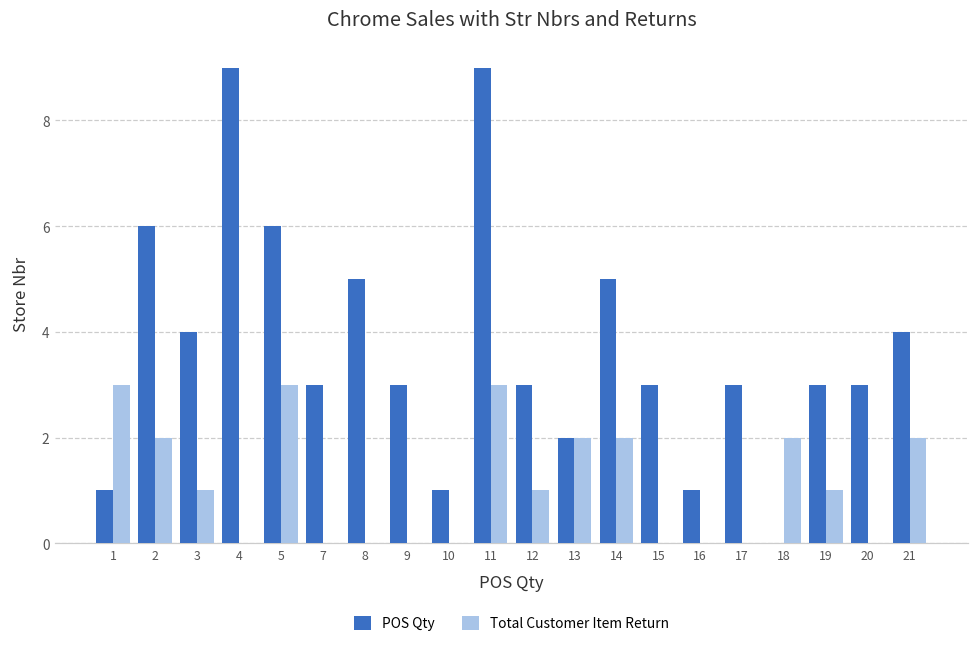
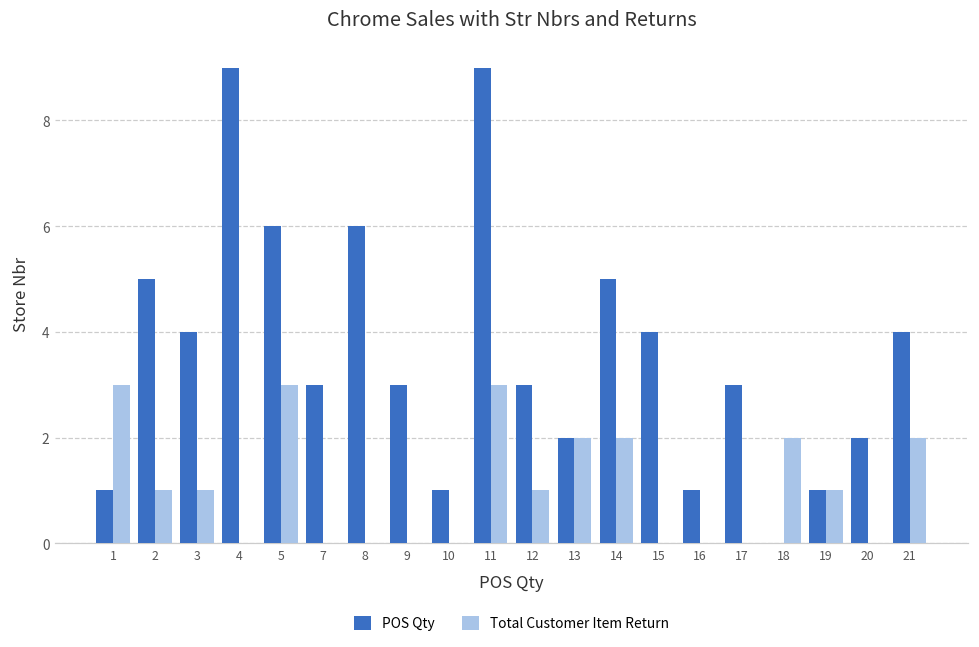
  {
    "POS Qty": {
      "1": 1,
-     "2": 6,
+     "2": 5,
      "3": 4,
      "4": 9,
      "5": 6,
      "7": 3,
-     "8": 5,
+     "8": 6,
      "9": 3,
      "10": 1,
      "11": 9,
      "12": 3,
      "13": 2,
      "14": 5,
-     "15": 3,
+     "15": 4,
      "16": 1,
      "17": 3,
      "18": 0,
-     "19": 3,
-     "20": 3,
+     "19": 1,
+     "20": 2,
      "21": 4
    },
    "Total Customer Item Return": {
      "1": 3,
-     "2": 2,
+     "2": 1,
      "3": 1,
      "4": 0,
      "5": 3,
      "7": 0,
      "8": 0,
      "9": 0,
      "10": 0,
      "11": 3,
      "12": 1,
      "13": 2,
      "14": 2,
      "15": 0,
      "16": 0,
      "17": 0,
      "18": 2,
      "19": 1,
      "20": 0,
      "21": 2
    }
  }
